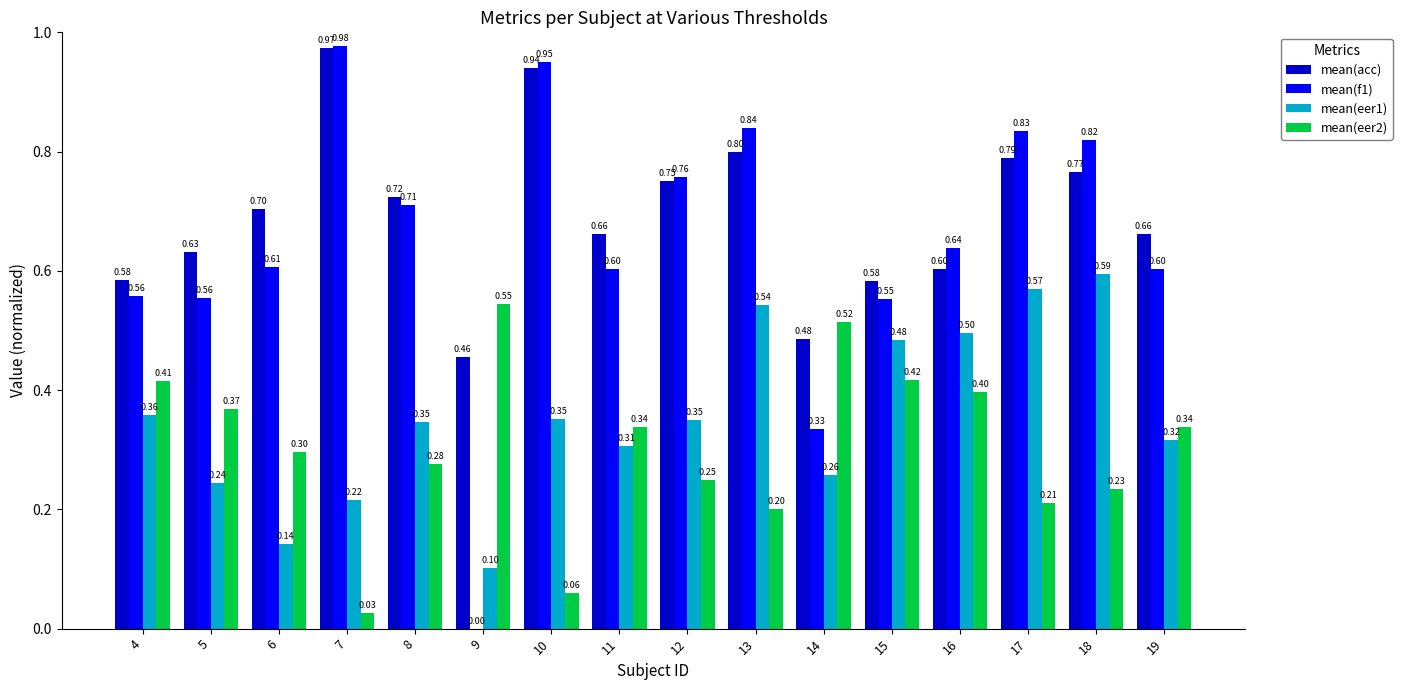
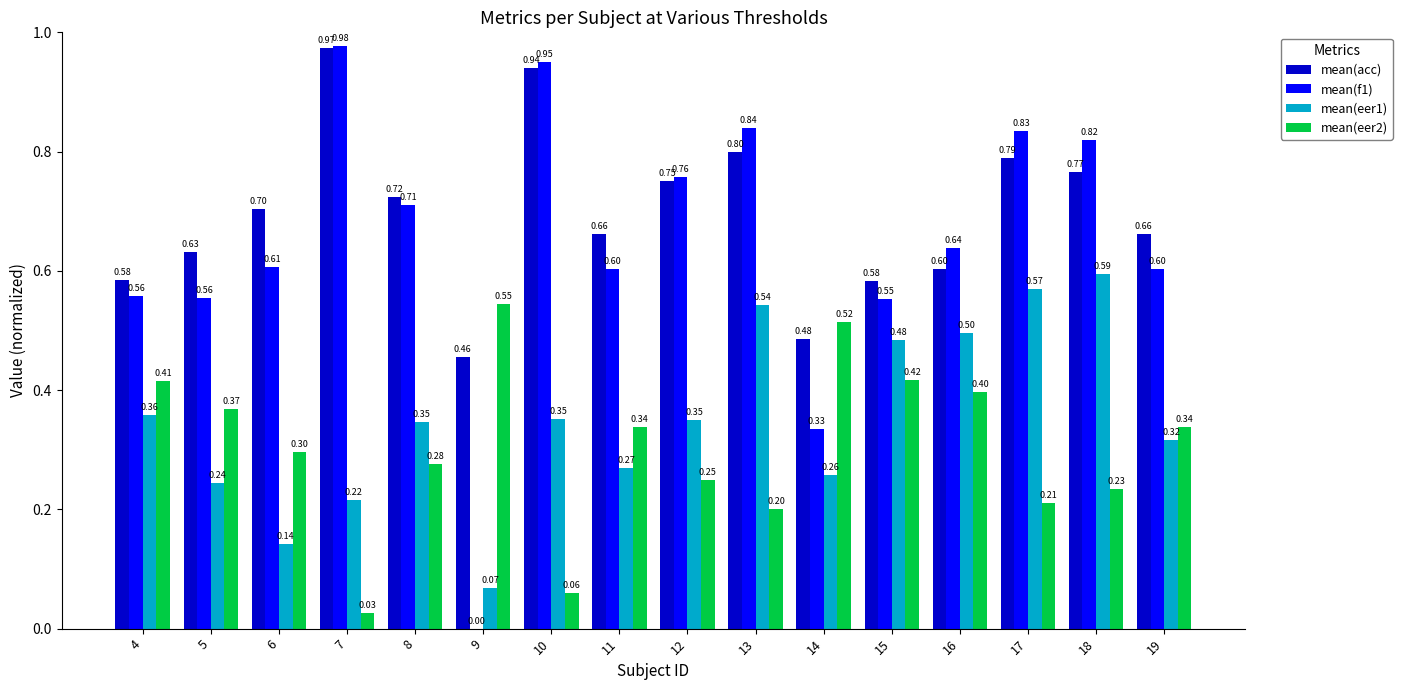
  {
    "mean(eer1)": {
      "4": 0.36,
      "5": 0.24,
      "6": 0.14,
      "7": 0.22,
      "8": 0.35,
-     "9": 0.10,
+     "9": 0.07,
      "10": 0.35,
-     "11": 0.31,
+     "11": 0.27,
      "12": 0.35,
      "13": 0.54,
      "14": 0.26,
      "15": 0.48,
      "16": 0.50,
      "17": 0.57,
      "18": 0.59,
      "19": 0.32
    },
    "mean(eer2)": {
      "4": 0.41,
      "5": 0.37,
      "6": 0.30,
      "7": 0.03,
      "8": 0.28,
      "9": 0.55,
      "10": 0.06,
      "11": 0.34,
      "12": 0.25,
      "13": 0.20,
      "14": 0.52,
      "15": 0.42,
      "16": 0.40,
      "17": 0.21,
      "18": 0.23,
      "19": 0.34
    }
  }
